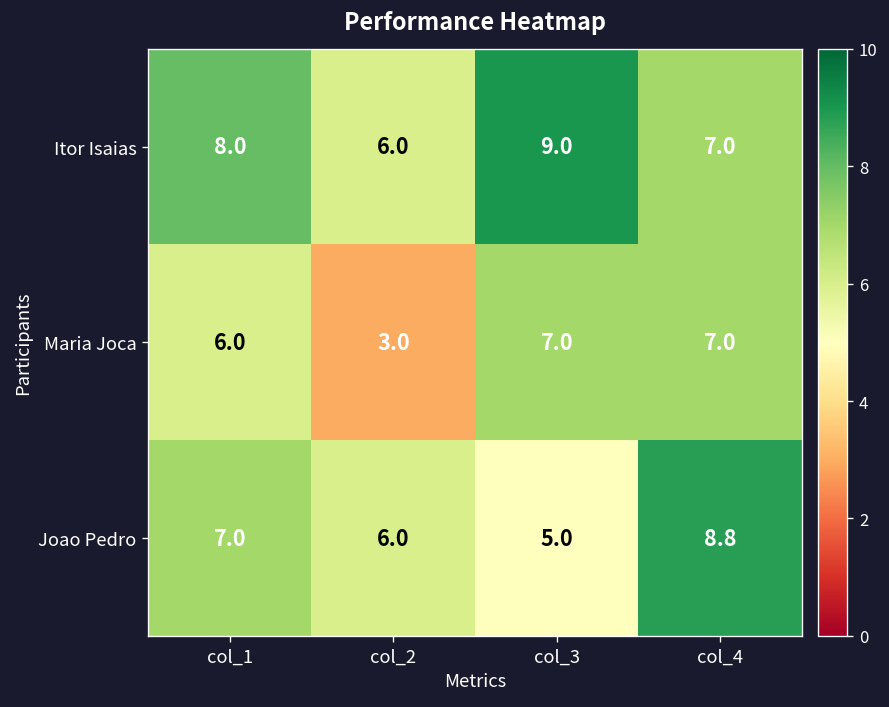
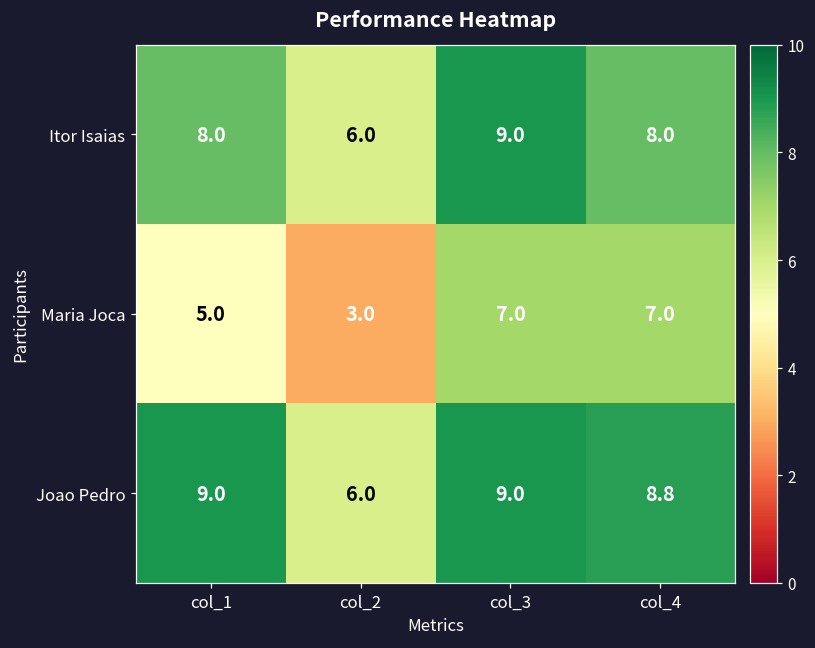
  {
    "Itor Isaias": {
      "col_1": 8.0,
      "col_2": 6.0,
      "col_3": 9.0,
-     "col_4": 7.0
+     "col_4": 8.0
    },
    "Maria Joca": {
-     "col_1": 6.0,
+     "col_1": 5.0,
      "col_2": 3.0,
      "col_3": 7.0,
      "col_4": 7.0
    },
    "Joao Pedro": {
-     "col_1": 7.0,
+     "col_1": 9.0,
      "col_2": 6.0,
-     "col_3": 5.0,
+     "col_3": 9.0,
      "col_4": 8.8
    }
  }
